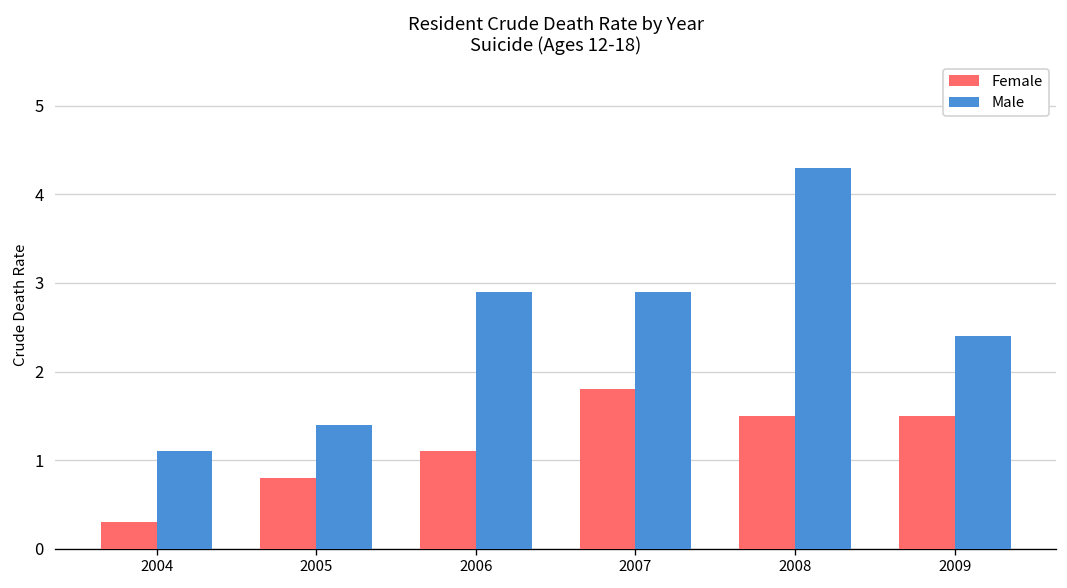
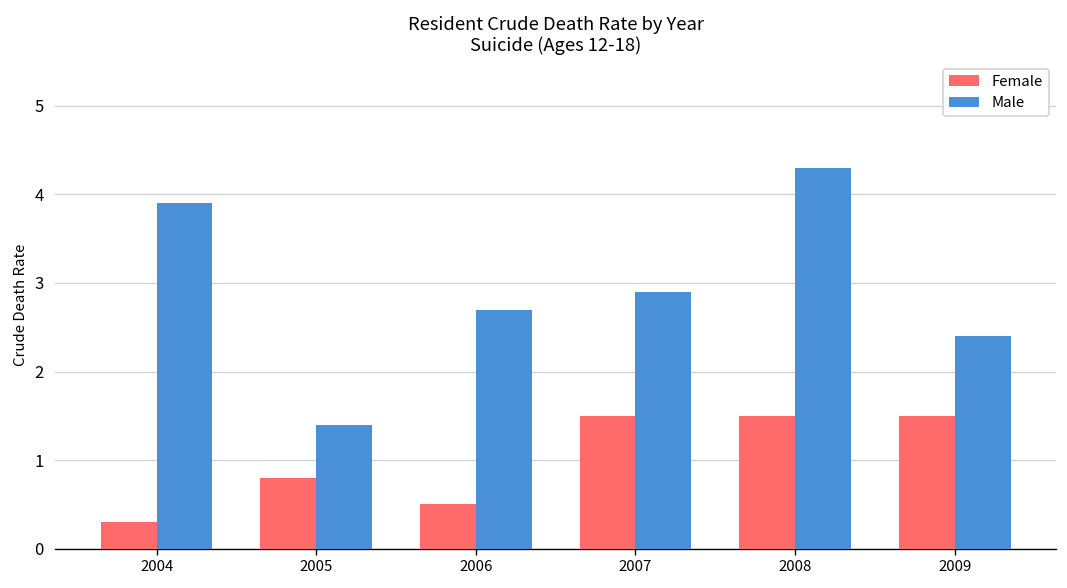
  {
    "Female": {
      "2004": 0.3,
      "2005": 0.8,
-     "2006": 1.1,
-     "2007": 1.8,
+     "2006": 0.5,
+     "2007": 1.5,
      "2008": 1.5,
      "2009": 1.5
    },
    "Male": {
-     "2004": 1.1,
+     "2004": 3.9,
      "2005": 1.4,
-     "2006": 2.9,
+     "2006": 2.7,
      "2007": 2.9,
      "2008": 4.3,
      "2009": 2.4
    }
  }
